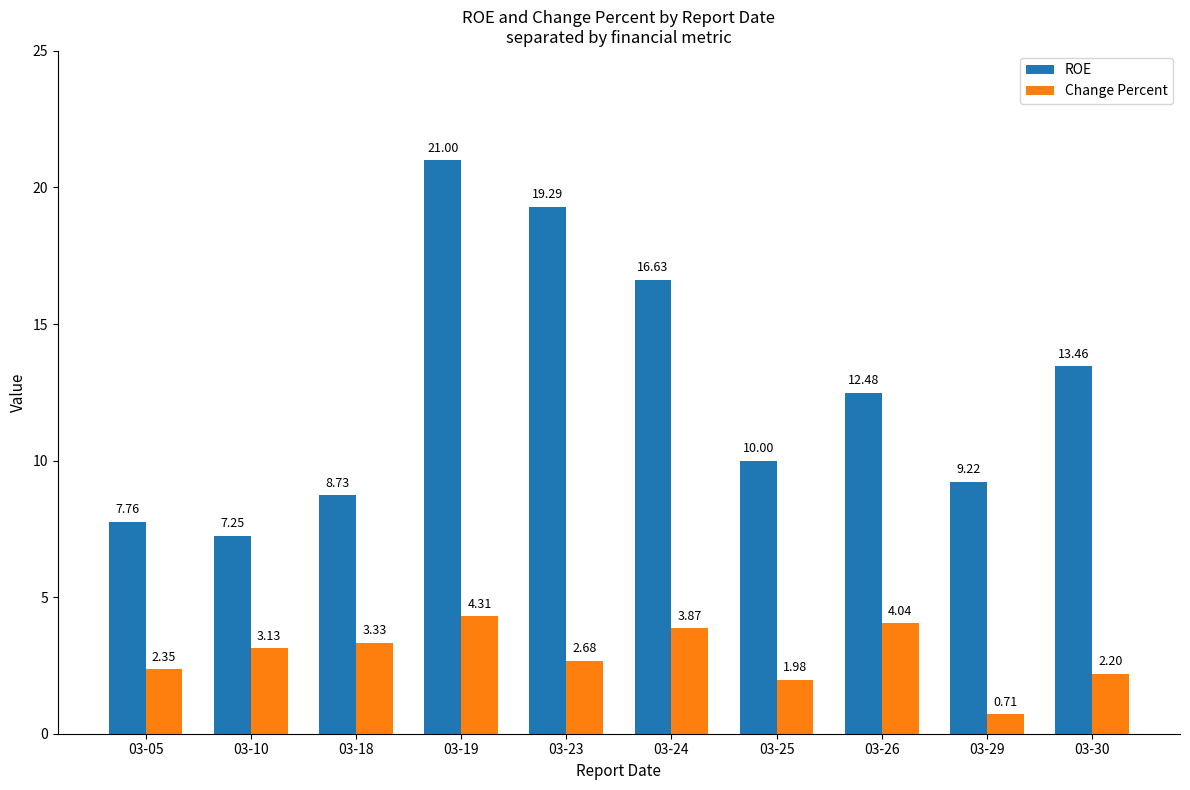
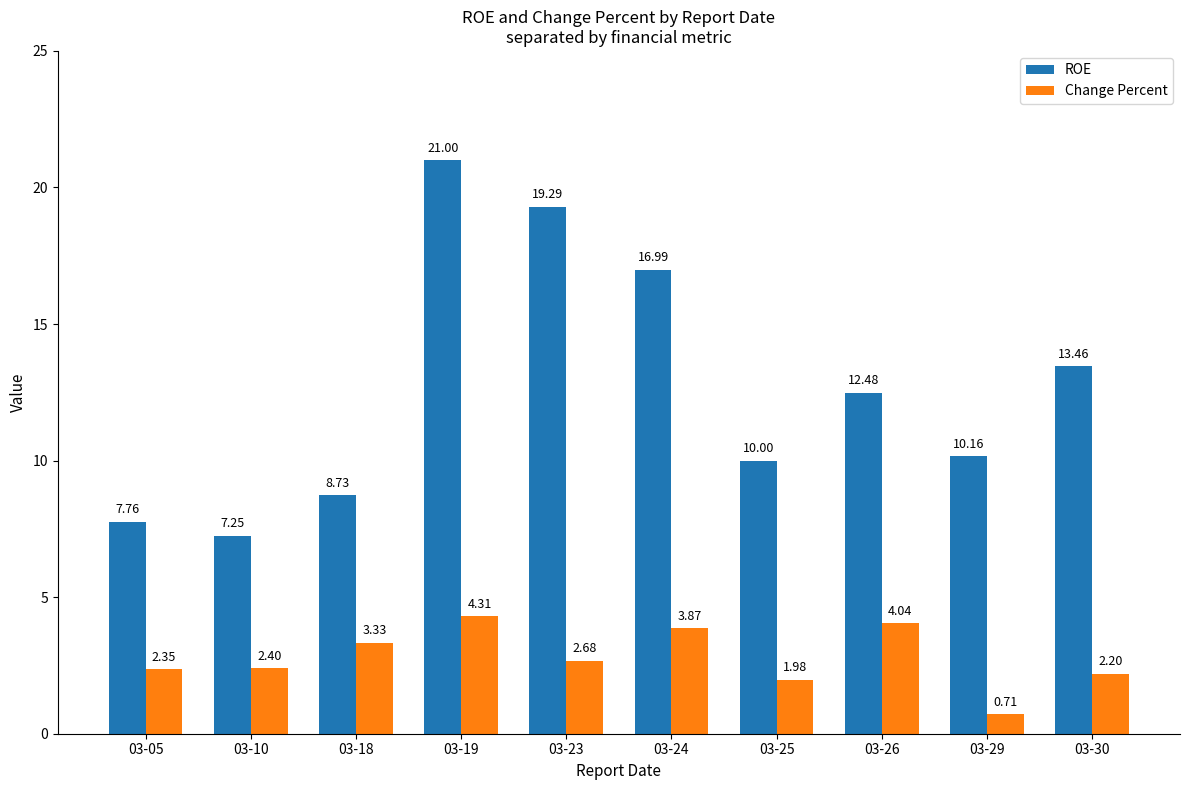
  {
    "ROE": {
      "03-05": 7.76,
      "03-10": 7.25,
      "03-18": 8.73,
      "03-19": 21.00,
      "03-23": 19.29,
-     "03-24": 16.63,
+     "03-24": 16.99,
      "03-25": 10.00,
      "03-26": 12.48,
-     "03-29": 9.22,
+     "03-29": 10.16,
      "03-30": 13.46
    },
    "Change Percent": {
      "03-05": 2.35,
-     "03-10": 3.13,
+     "03-10": 2.40,
      "03-18": 3.33,
      "03-19": 4.31,
      "03-23": 2.68,
      "03-24": 3.87,
      "03-25": 1.98,
      "03-26": 4.04,
      "03-29": 0.71,
      "03-30": 2.20
    }
  }
